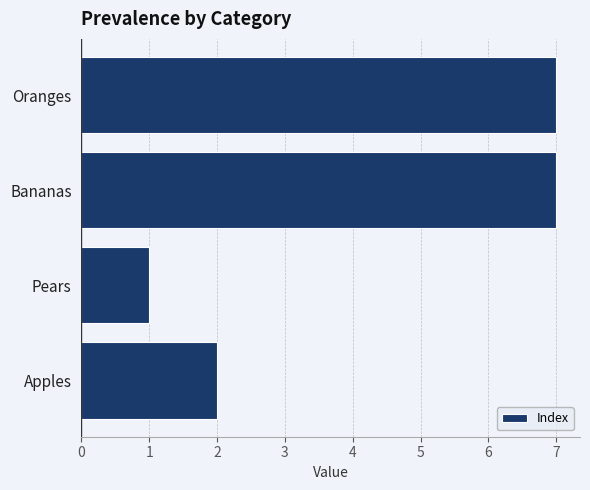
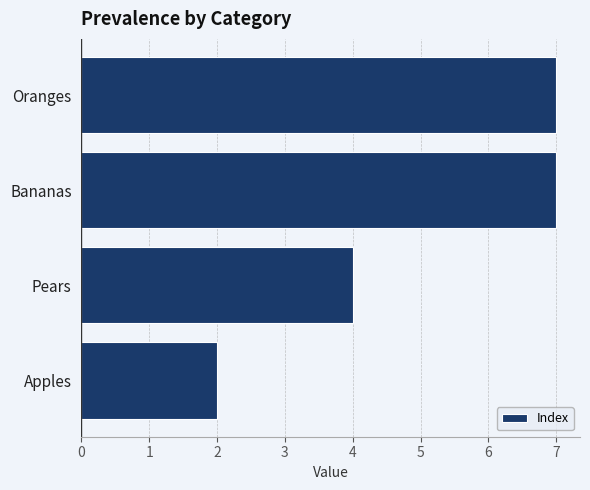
  {
    "Oranges": 7,
    "Bananas": 7,
-   "Pears": 1,
+   "Pears": 4,
    "Apples": 2
  }
